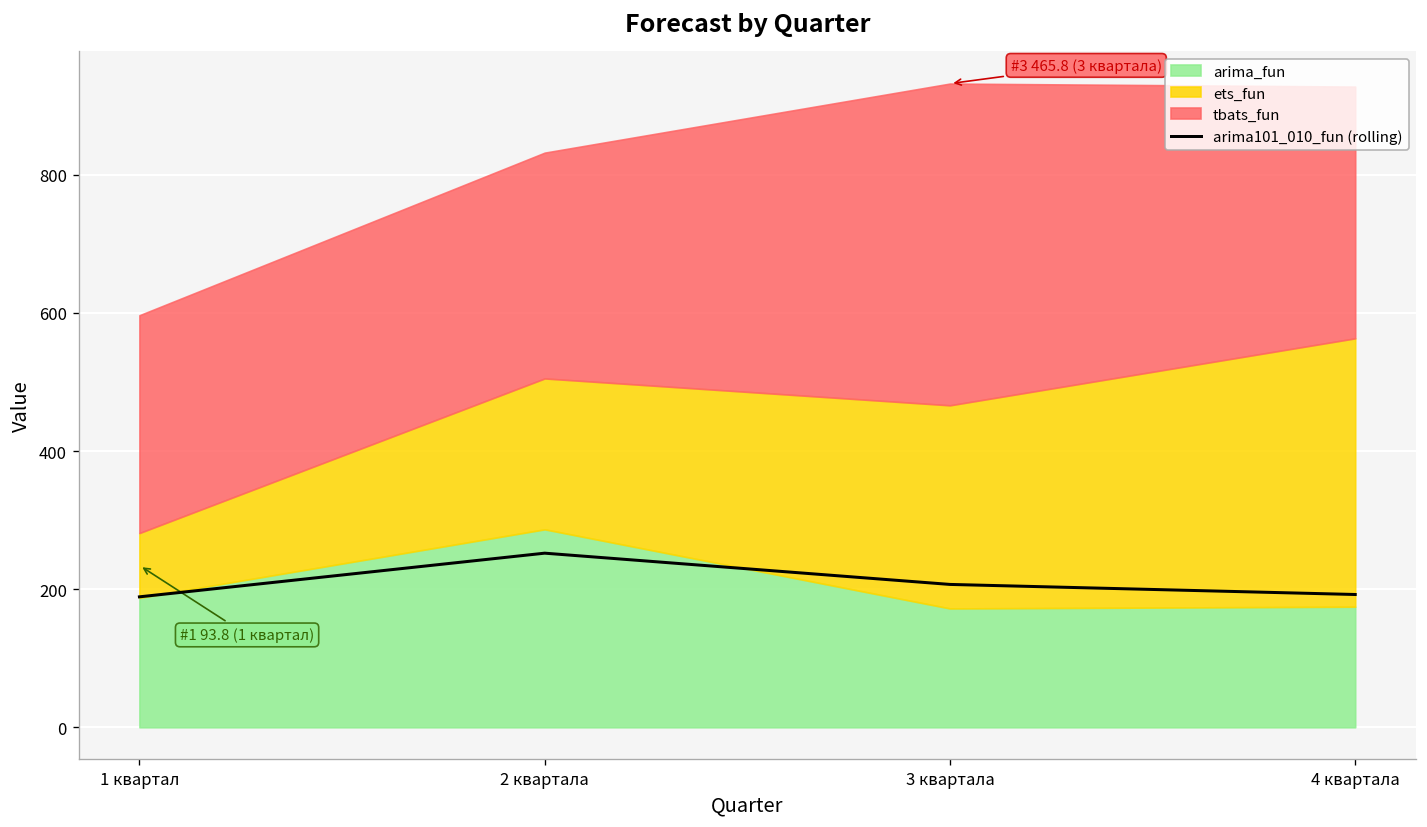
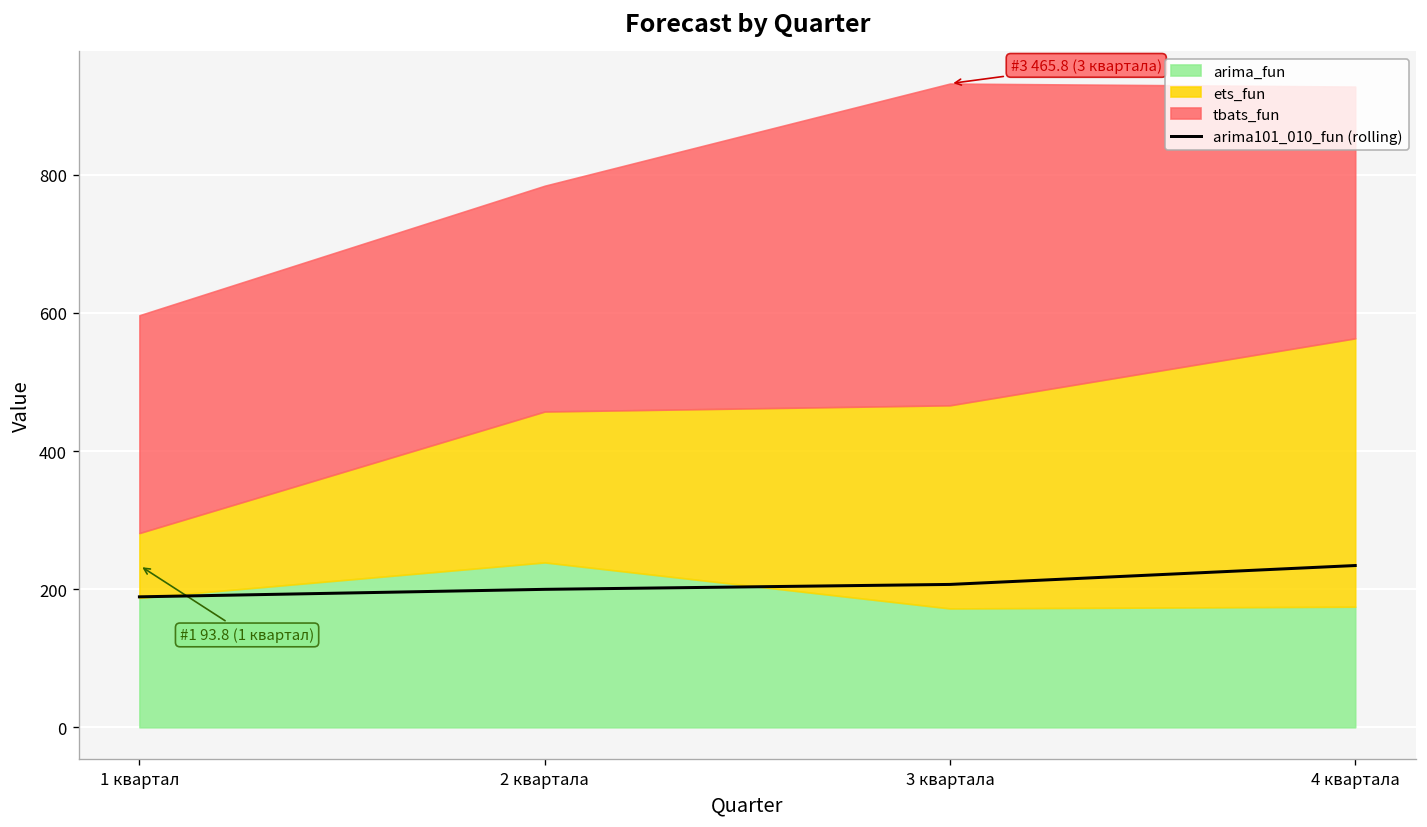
  {
    "arima101_010_fun (rolling)": {
-     "2 квартала": 250,
+     "2 квартала": 200,
      "3 квартала": 210,
-     "4 квартала": 190
+     "4 квартала": 230
    },
    "arima_fun": {
-     "2 квартала": 290,
+     "2 квартала": 240,
      "3 квартала": 170,
      "4 квартала": 170
    },
    "ets_fun": {
      "1 квартал": 90,
      "2 квартала": 220,
      "3 квартала": 290,
      "4 квартала": 390
    },
    "tbats_fun": {
      "1 квартал": 320,
      "2 квартала": 330
    }
  }
